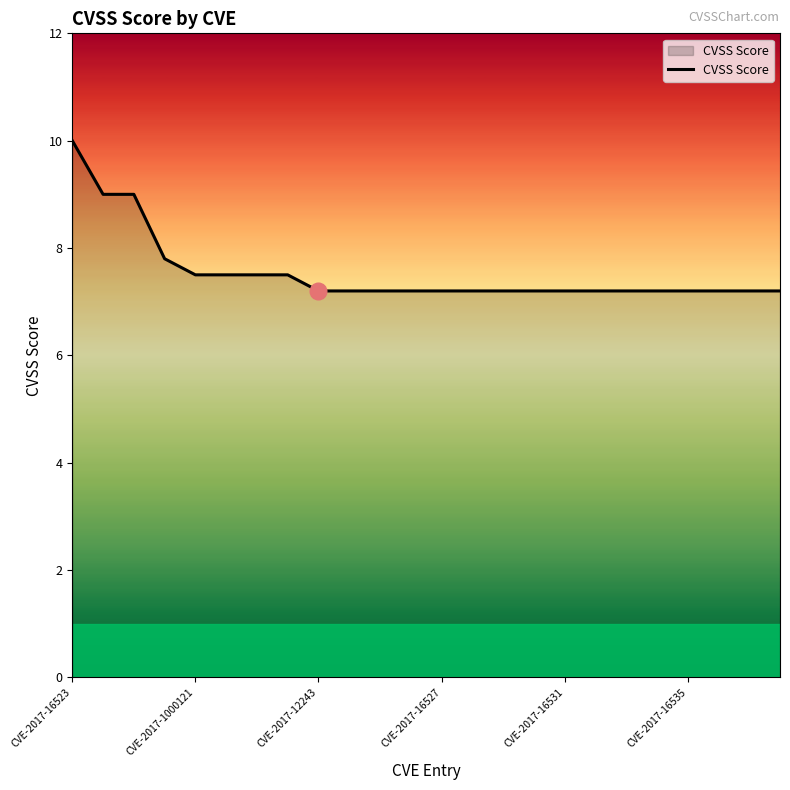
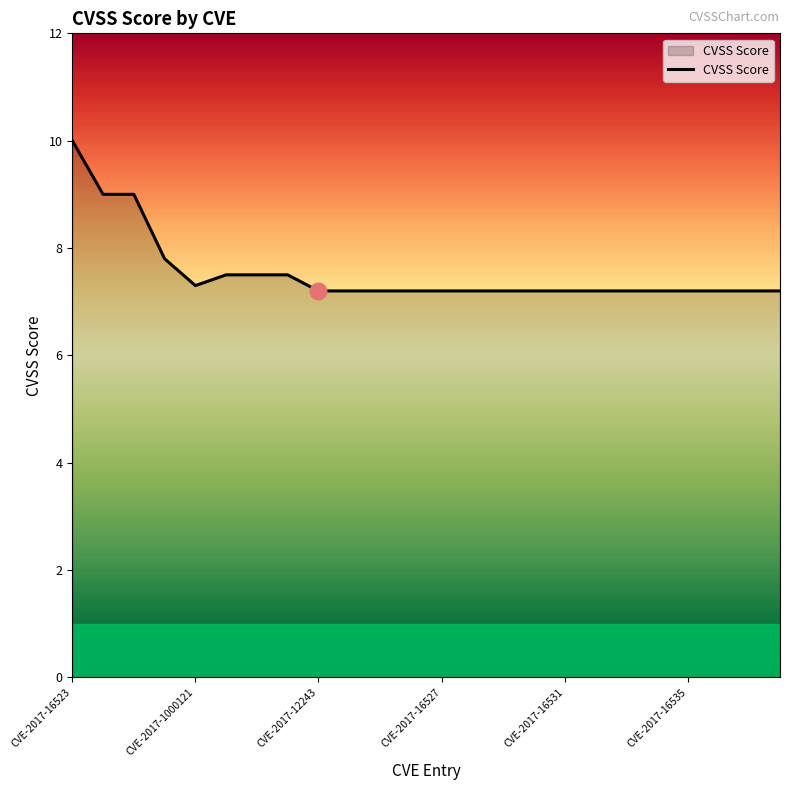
  {
    "CVSS Score": {
      "CVE-2017-16523": 10.0,
-     "CVE-2017-1000121": 7.5,
+     "CVE-2017-1000121": 7.3,
      "CVE-2017-16527": 7.2,
      "CVE-2017-16531": 7.2,
      "CVE-2017-16535": 7.2
    }
  }
